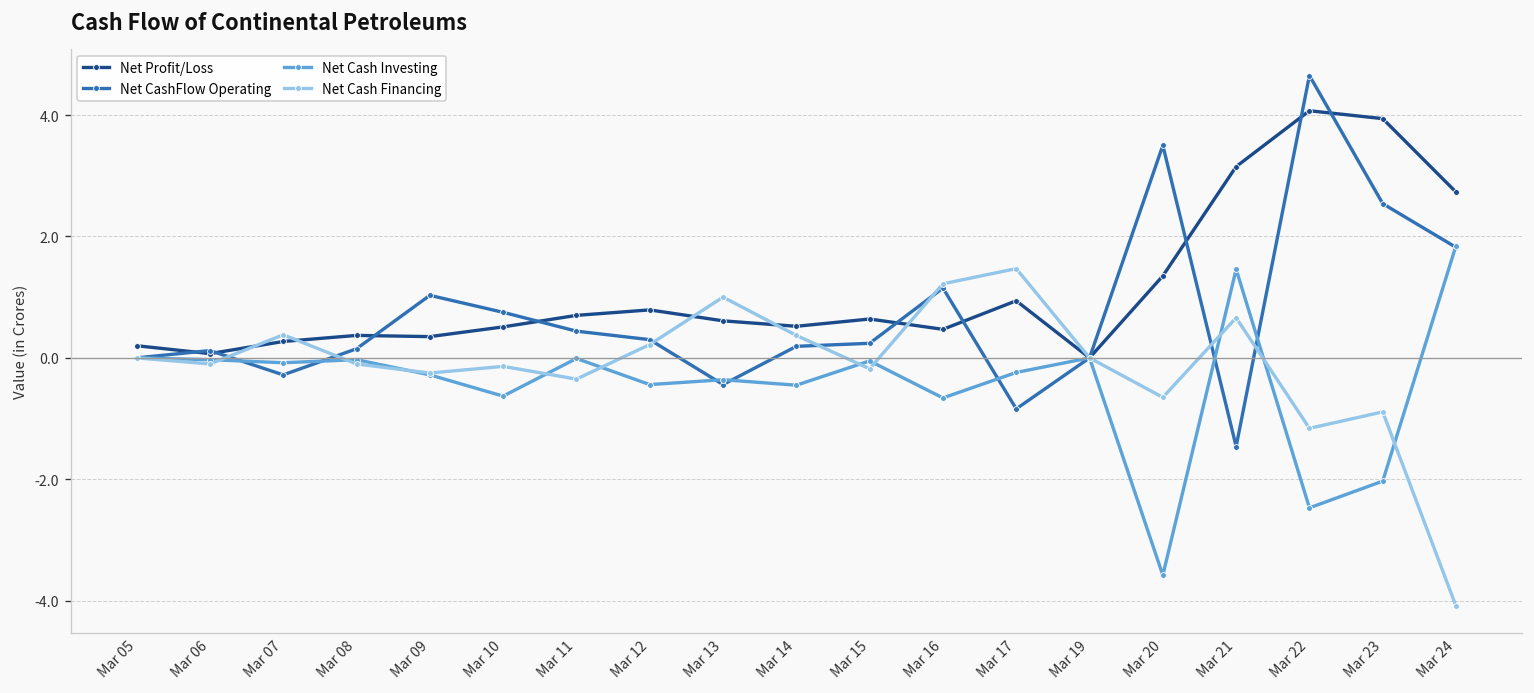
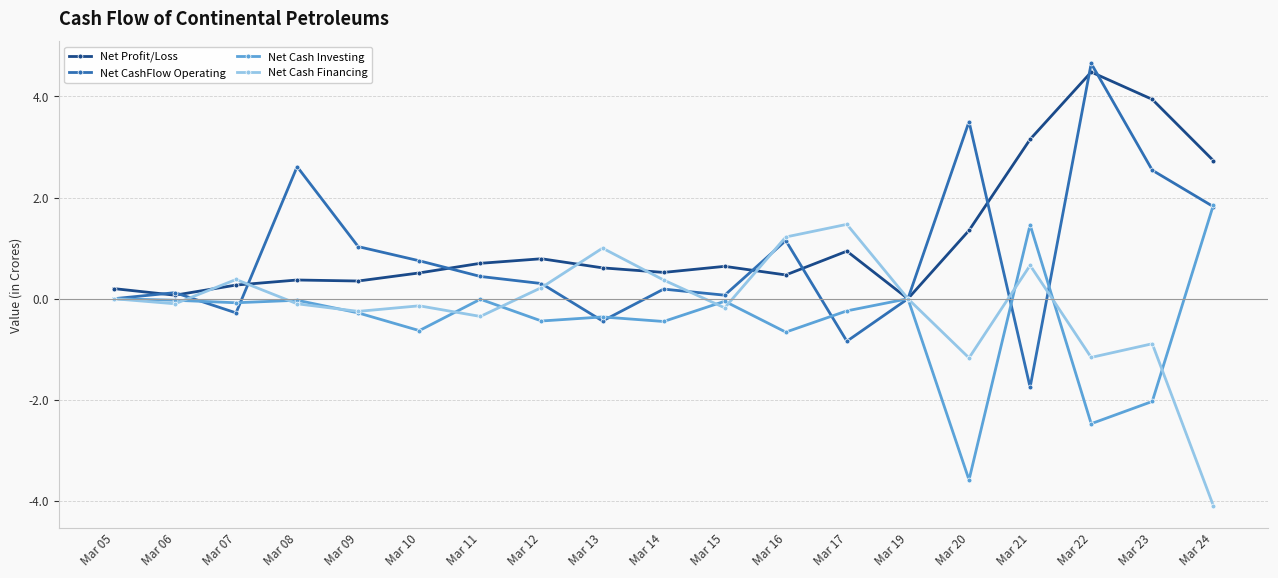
  {
    "Net Profit/Loss": {
      "Mar 05": 0.2,
      "Mar 07": 0.3,
      "Mar 08": 0.4,
      "Mar 09": 0.4,
      "Mar 10": 0.5,
      "Mar 11": 0.7,
      "Mar 12": 0.8,
      "Mar 13": 0.6,
      "Mar 14": 0.5,
      "Mar 15": 0.6,
      "Mar 16": 0.5,
      "Mar 17": 0.9,
      "Mar 20": 1.4,
      "Mar 21": 3.2,
-     "Mar 22": 4.1,
+     "Mar 22": 4.5,
      "Mar 23": 3.9,
      "Mar 24": 2.7
    },
    "Net CashFlow Operating": {
      "Mar 07": -0.3,
-     "Mar 08": 0.2,
+     "Mar 08": 2.6,
      "Mar 09": 1.0,
      "Mar 10": 0.8,
      "Mar 11": 0.4,
      "Mar 12": 0.3,
      "Mar 13": -0.4,
      "Mar 14": 0.2,
-     "Mar 15": 0.2,
+     "Mar 15": 0.1,
      "Mar 16": 1.2,
      "Mar 17": -0.8,
      "Mar 20": 3.5,
-     "Mar 21": -1.5,
+     "Mar 21": -1.8,
      "Mar 22": 4.7,
      "Mar 23": 2.5
    },
    "Net Cash Investing": {
      "Mar 06": 0.0,
      "Mar 07": -0.1,
      "Mar 08": 0.0,
      "Mar 10": -0.6,
      "Mar 11": 0.0,
      "Mar 12": -0.4,
      "Mar 13": -0.4,
      "Mar 14": -0.5,
      "Mar 15": -0.1,
      "Mar 16": -0.7,
      "Mar 17": -0.2,
      "Mar 20": -3.6,
      "Mar 21": 1.5,
      "Mar 22": -2.5,
      "Mar 23": -2.0
    },
    "Net Cash Financing": {
      "Mar 06": -0.1,
      "Mar 07": 0.4,
      "Mar 08": -0.1,
      "Mar 10": -0.1,
      "Mar 11": -0.4,
      "Mar 12": 0.2,
      "Mar 13": 1.0,
      "Mar 14": 0.4,
      "Mar 15": -0.2,
      "Mar 16": 1.2,
      "Mar 17": 1.5,
-     "Mar 20": -0.7,
+     "Mar 20": -1.2,
      "Mar 21": 0.7,
      "Mar 22": -1.2,
      "Mar 23": -0.9,
      "Mar 24": -4.1
    }
  }
